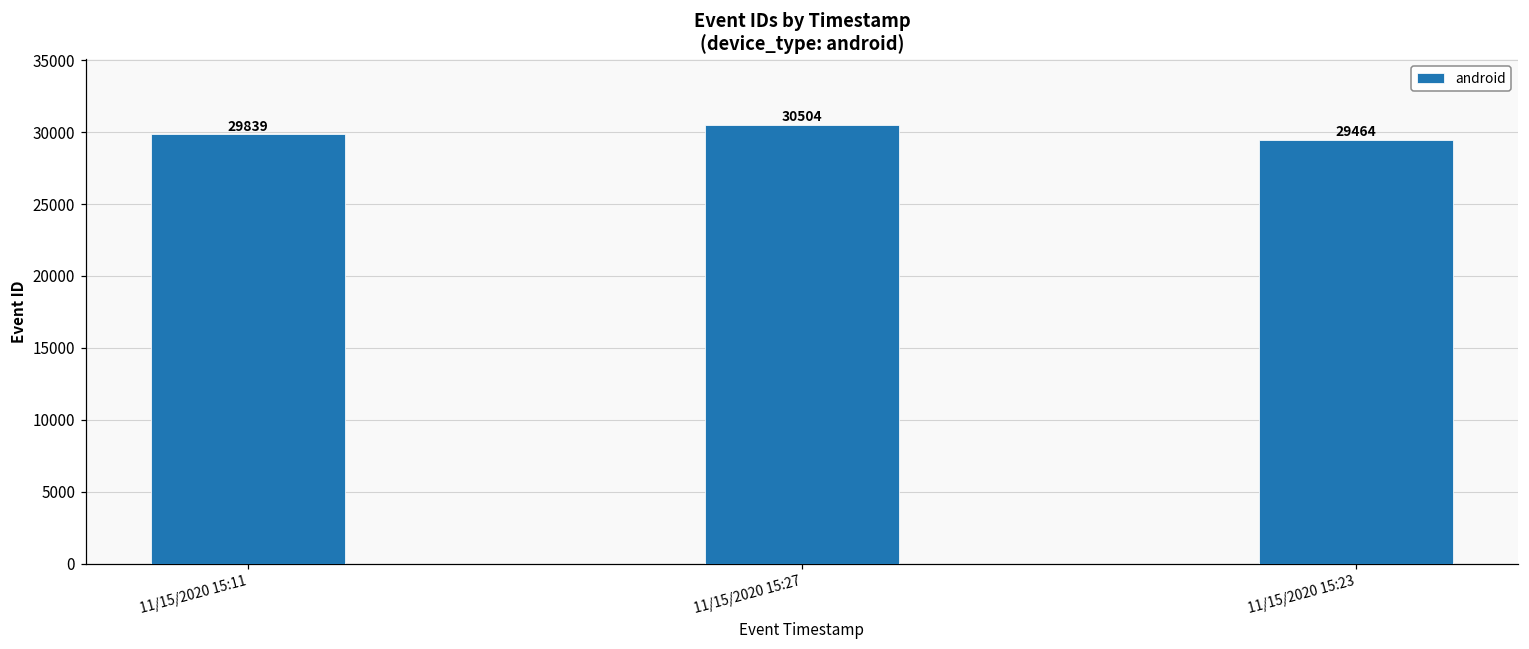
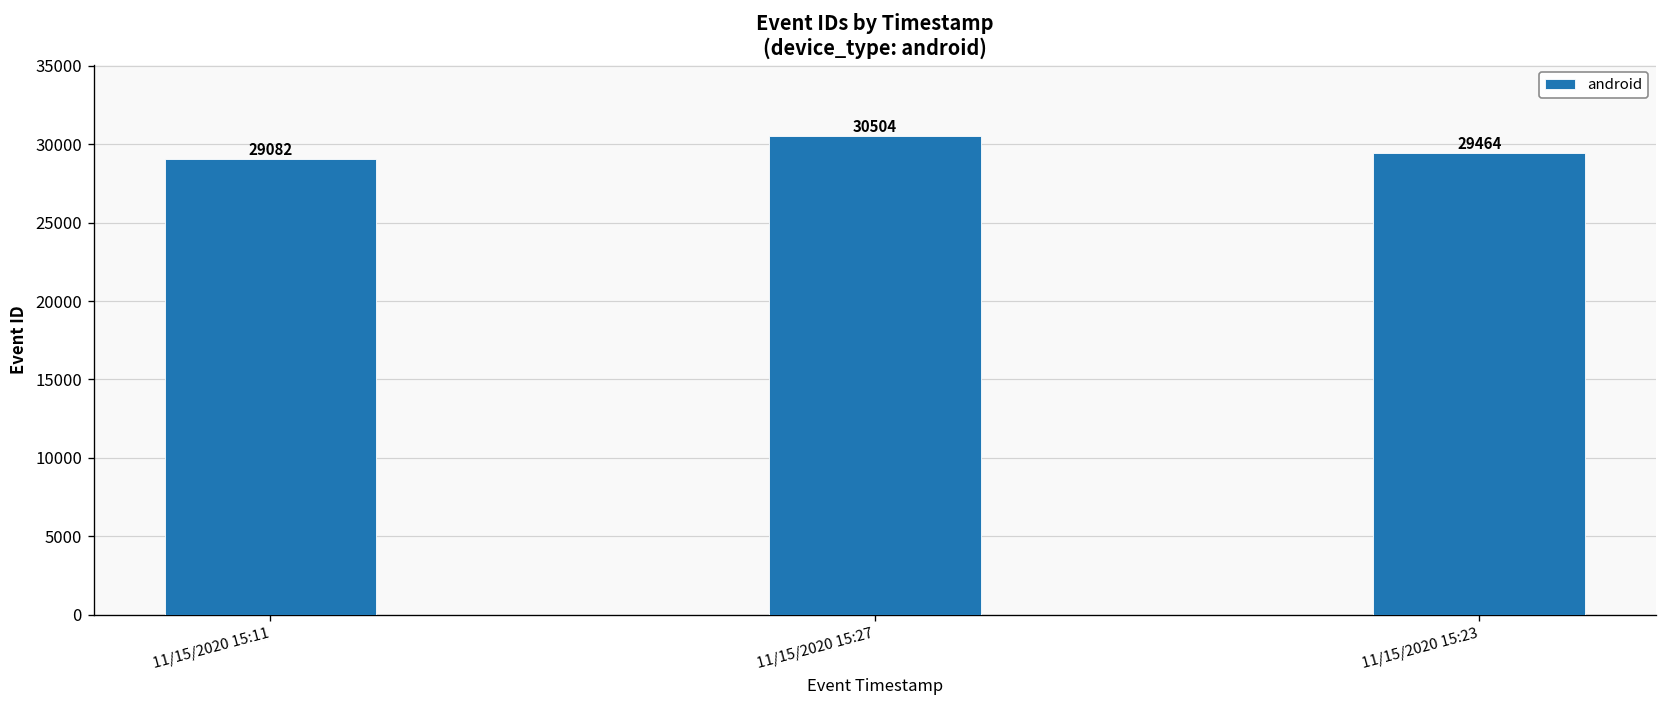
  {
-   "11/15/2020 15:11": 29839,
+   "11/15/2020 15:11": 29082,
    "11/15/2020 15:27": 30504,
    "11/15/2020 15:23": 29464
  }
